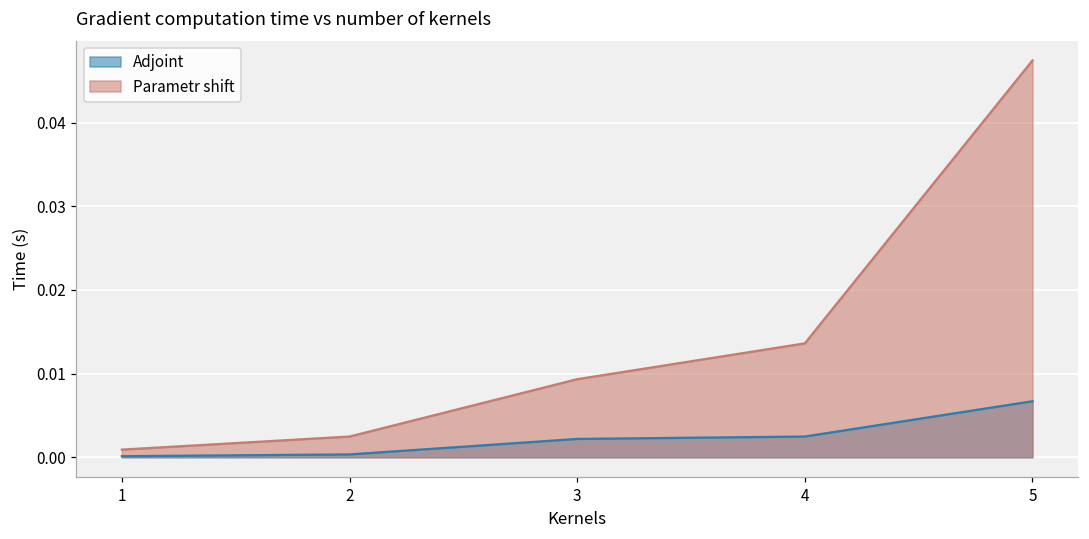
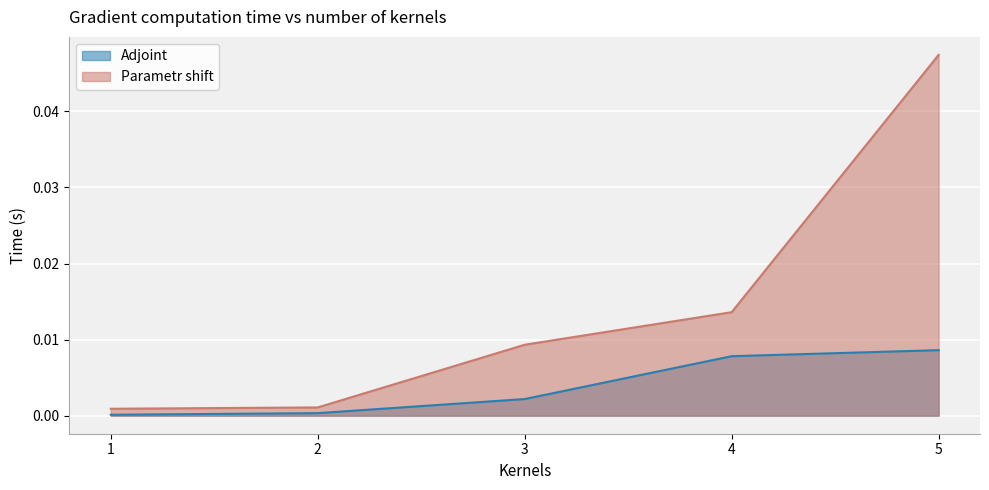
  {
    "Adjoint": {
      "1": 0.000,
      "2": 0.000,
      "3": 0.002,
-     "4": 0.002,
-     "5": 0.007
+     "4": 0.008,
+     "5": 0.009
    },
    "Parametr shift": {
      "1": 0.001,
-     "2": 0.002,
+     "2": 0.001,
      "3": 0.009,
      "4": 0.014,
      "5": 0.047
    }
  }
